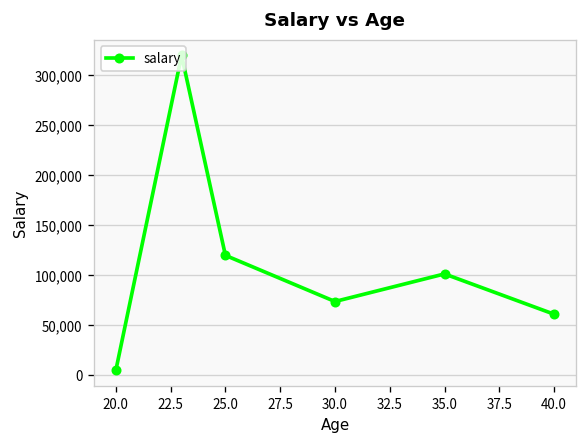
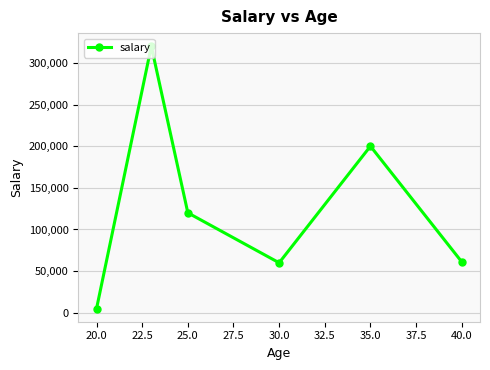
  {
    "20.0": "10,000",
    "25.0": "120,000",
-   "30.0": "70,000",
-   "35.0": "100,000",
+   "30.0": "60,000",
+   "35.0": "200,000",
    "40.0": "60,000"
  }
